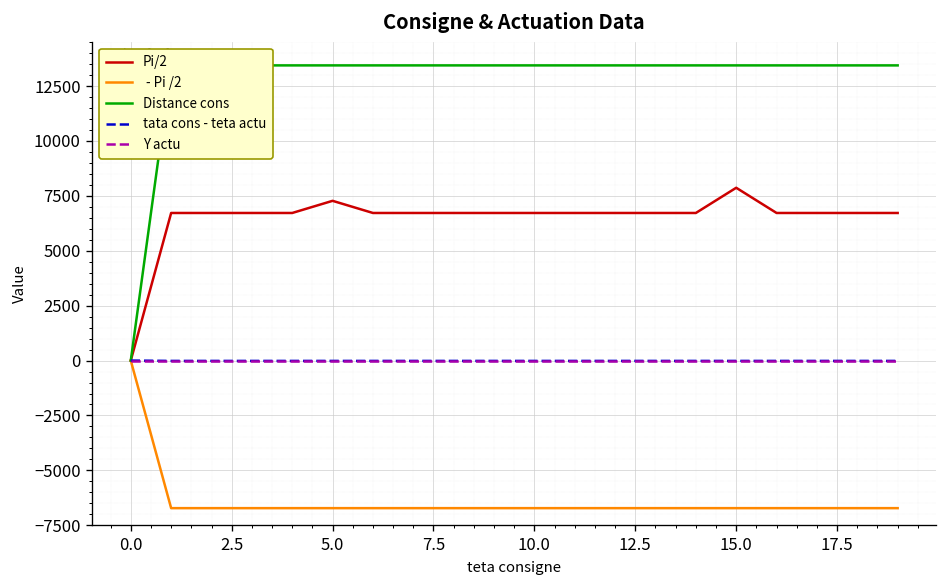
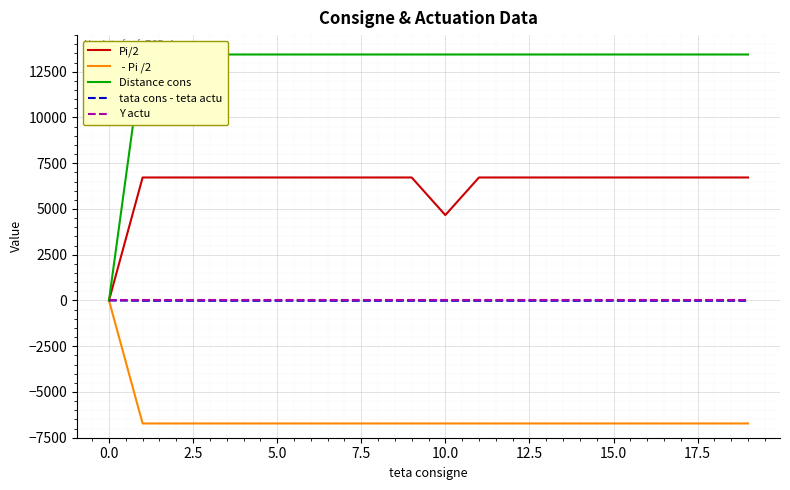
  {
    "Pi/2": {
-     "5.0": 7300,
-     "10.0": 6700,
-     "15.0": 7900
+     "5.0": 6700,
+     "10.0": 4700,
+     "15.0": 6700
    },
    "- Pi /2": {
      "5.0": -6700,
      "10.0": -6700,
      "15.0": -6700
    },
    "Distance cons": {
      "5.0": 13400,
      "10.0": 13400,
      "15.0": 13400
    }
  }
